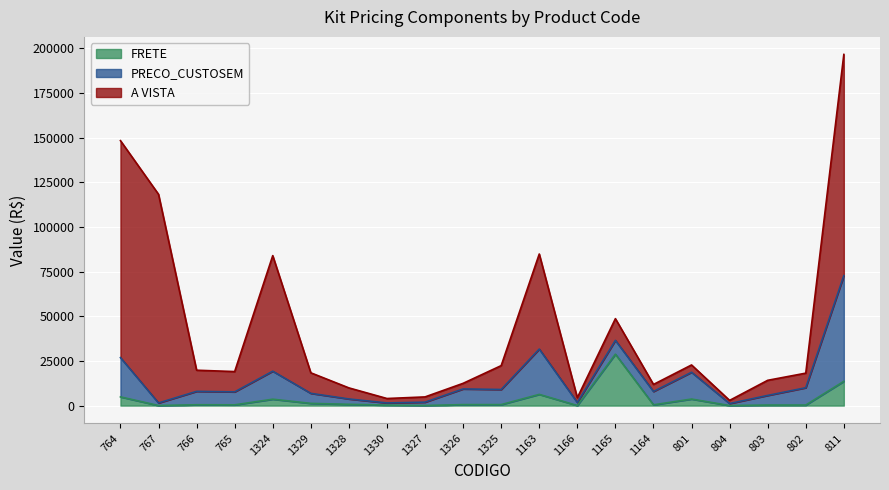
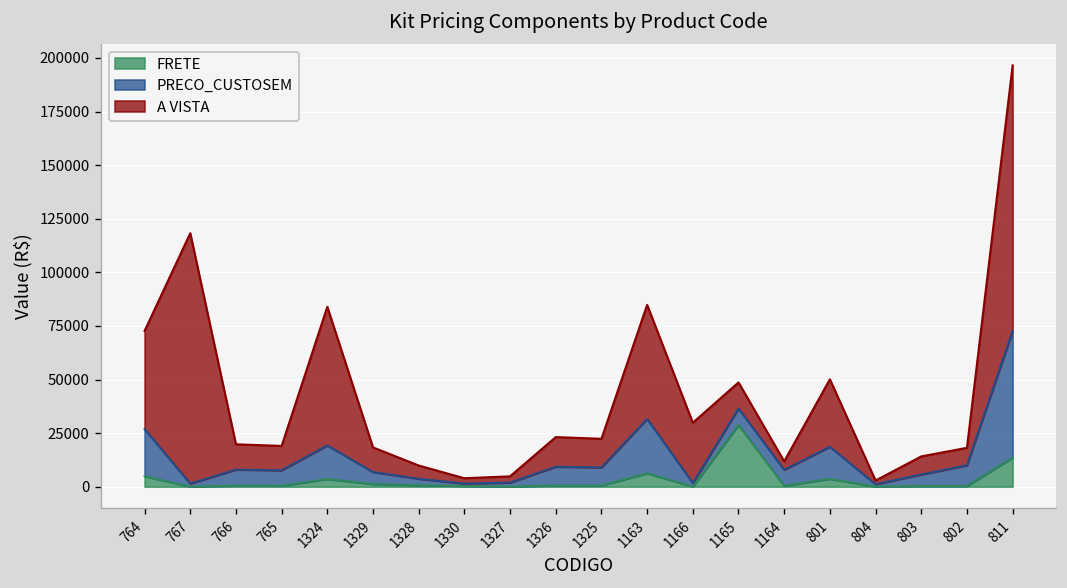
  {
    "FRETE": {
      "764": 5000,
      "766": 0,
      "765": 0,
      "1324": 4000,
      "1329": 1000,
      "1328": 1000,
      "1327": 0,
      "1326": 1000,
      "1325": 1000,
      "1163": 6000,
      "1166": 0,
      "1165": 29000,
      "1164": 0,
      "801": 4000,
      "803": 0,
      "802": 0,
      "811": 14000
    },
    "PRECO_CUSTOSEM": {
      "764": 22000,
      "766": 7000,
      "765": 7000,
      "1324": 16000,
      "1329": 6000,
      "1328": 3000,
      "1327": 2000,
      "1326": 9000,
      "1325": 8000,
      "1163": 25000,
      "1166": 2000,
      "1165": 8000,
      "1164": 7000,
      "801": 15000,
      "803": 5000,
      "802": 10000,
      "811": 59000
    },
    "A VISTA": {
-     "764": 121000,
+     "764": 46000,
      "767": 117000,
      "766": 12000,
      "765": 11000,
      "1324": 65000,
      "1329": 12000,
      "1328": 6000,
      "1330": 2000,
      "1327": 3000,
-     "1326": 3000,
+     "1326": 14000,
      "1325": 13000,
      "1163": 53000,
-     "1166": 3000,
+     "1166": 28000,
      "1165": 12000,
      "1164": 4000,
-     "801": 4000,
+     "801": 31000,
      "804": 2000,
      "803": 8000,
      "802": 8000,
      "811": 124000
    }
  }
